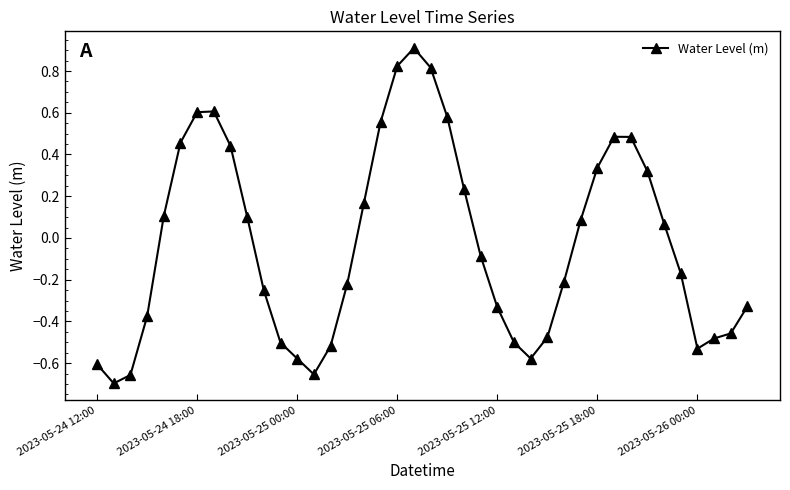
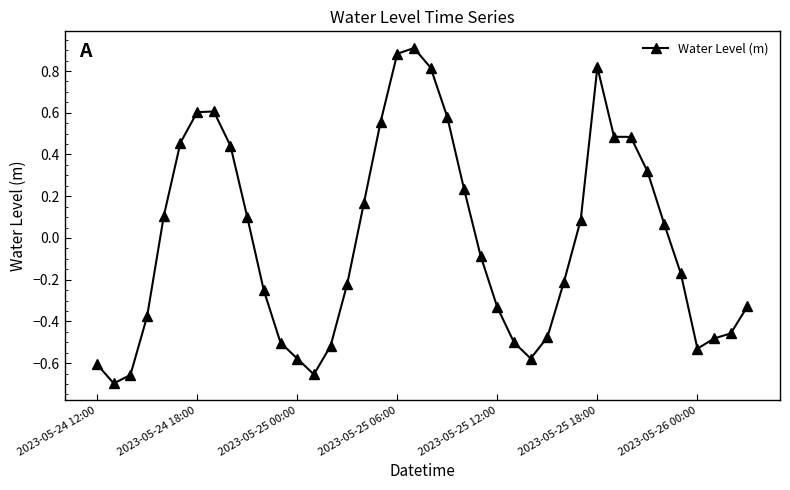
  {
    "2023-05-24 12:00": -0.61,
    "2023-05-24 18:00": 0.60,
    "2023-05-25 00:00": -0.58,
-   "2023-05-25 06:00": 0.82,
+   "2023-05-25 06:00": 0.88,
    "2023-05-25 12:00": -0.33,
-   "2023-05-25 18:00": 0.34,
+   "2023-05-25 18:00": 0.82,
    "2023-05-26 00:00": -0.53
  }
